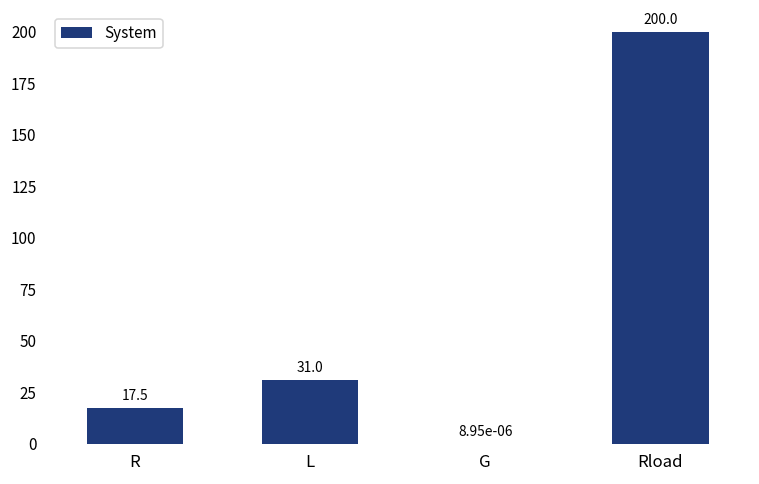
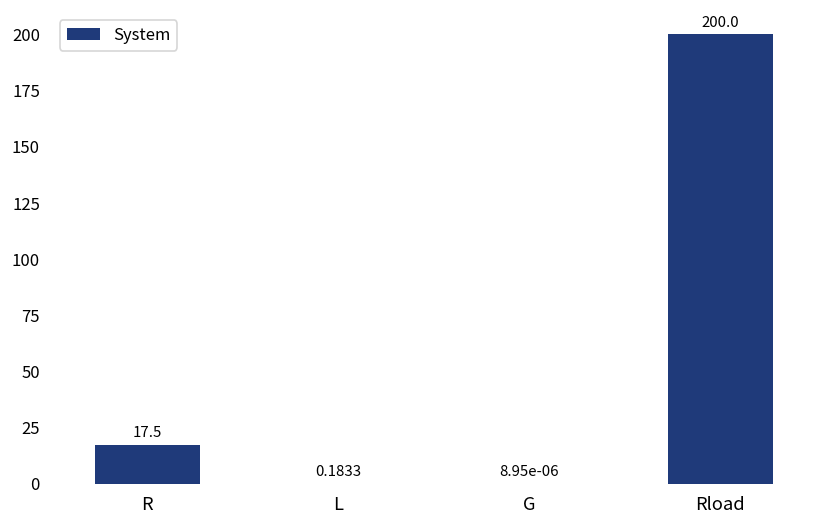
  {
    "R": "17.5",
-   "L": "31.0",
+   "L": "0.1833",
    "G": "8.95e-06",
    "Rload": "200.0"
  }
